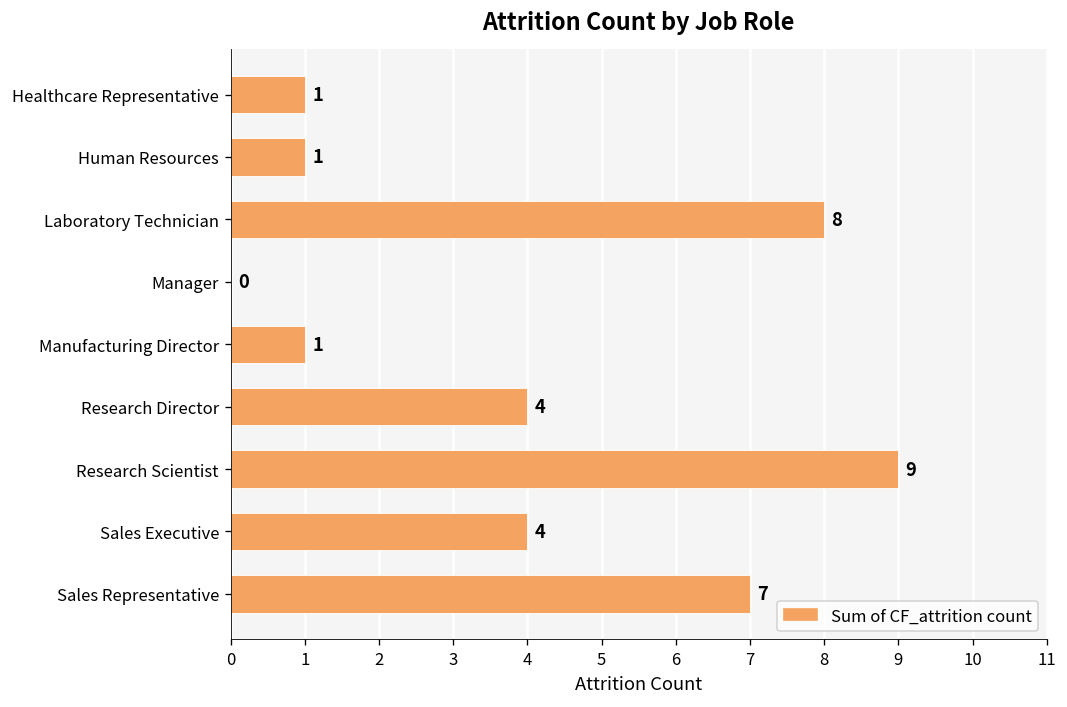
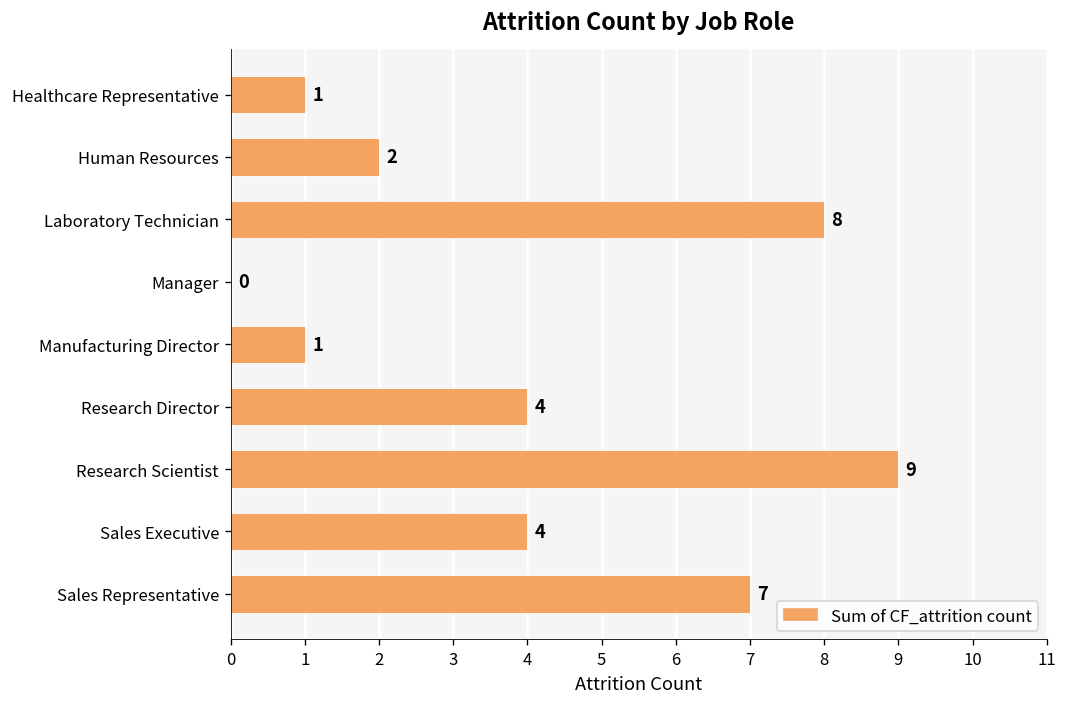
  {
    "Healthcare Representative": 1,
-   "Human Resources": 1,
+   "Human Resources": 2,
    "Laboratory Technician": 8,
    "Manager": 0,
    "Manufacturing Director": 1,
    "Research Director": 4,
    "Research Scientist": 9,
    "Sales Executive": 4,
    "Sales Representative": 7
  }
